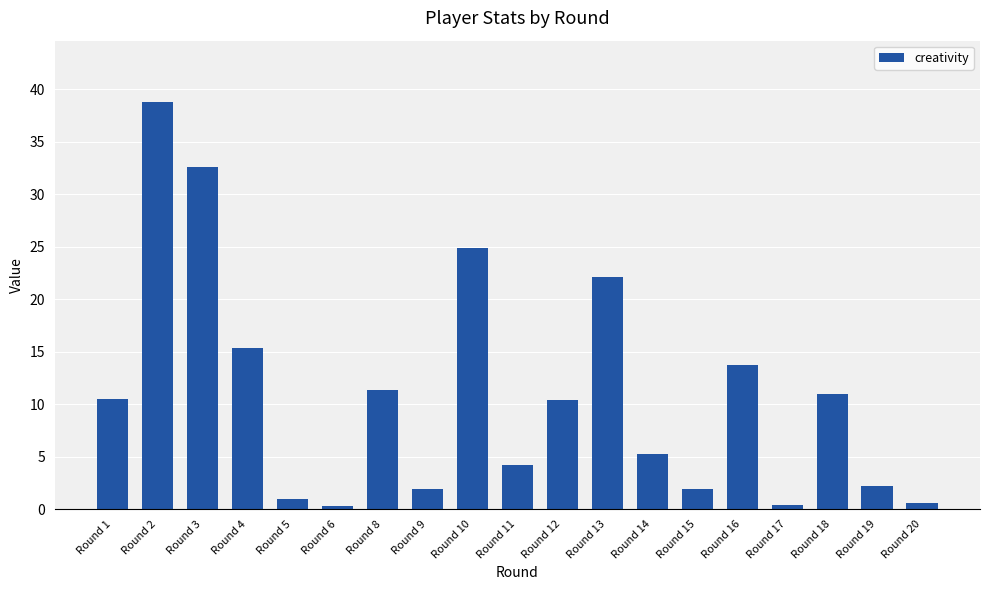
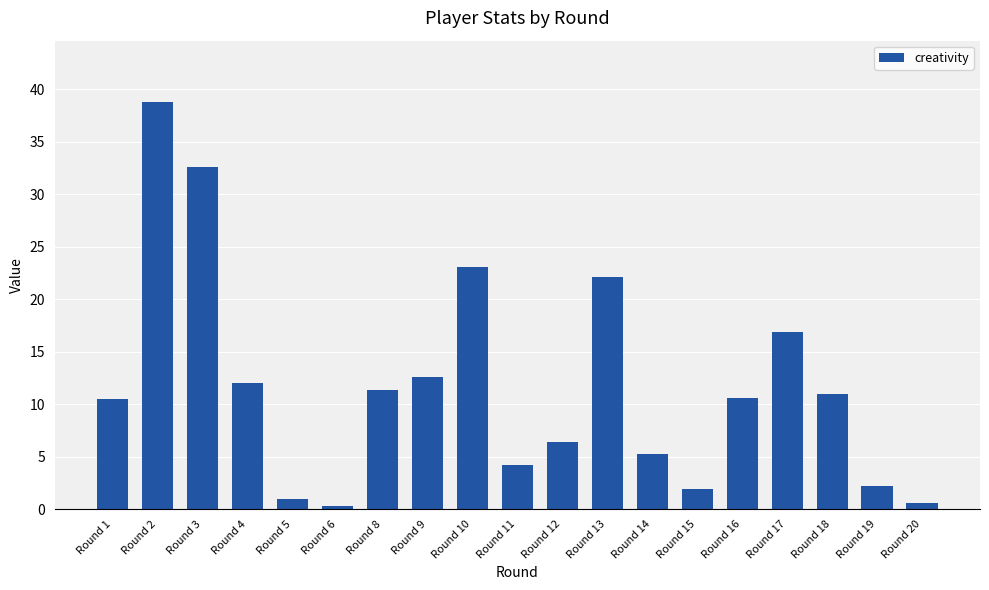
  {
    "Round 1": 10.5,
    "Round 2": 38.8,
    "Round 3": 32.6,
-   "Round 4": 15.3,
+   "Round 4": 12.0,
    "Round 5": 1.0,
    "Round 6": 0.3,
    "Round 8": 11.3,
-   "Round 9": 1.9,
-   "Round 10": 24.9,
+   "Round 9": 12.6,
+   "Round 10": 23.1,
    "Round 11": 4.2,
-   "Round 12": 10.4,
+   "Round 12": 6.4,
    "Round 13": 22.1,
    "Round 14": 5.2,
    "Round 15": 1.9,
-   "Round 16": 13.7,
-   "Round 17": 0.4,
+   "Round 16": 10.6,
+   "Round 17": 16.9,
    "Round 18": 11.0,
    "Round 19": 2.2,
    "Round 20": 0.6
  }
